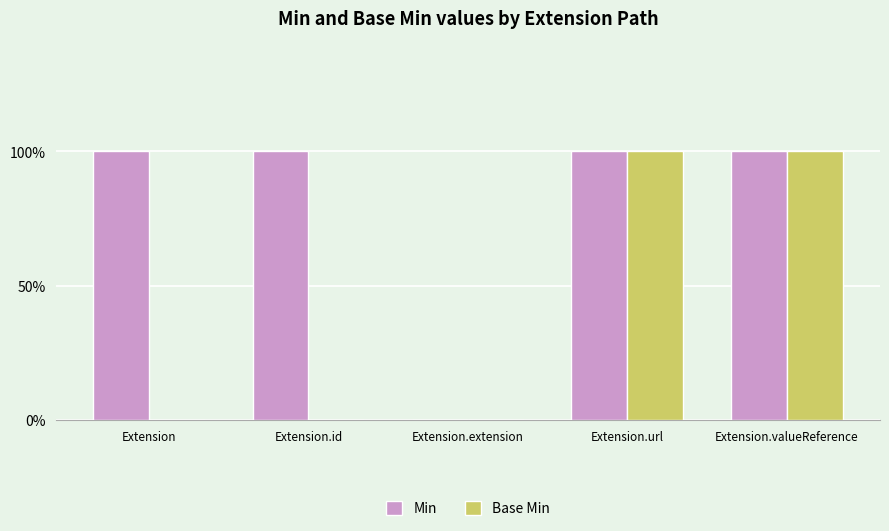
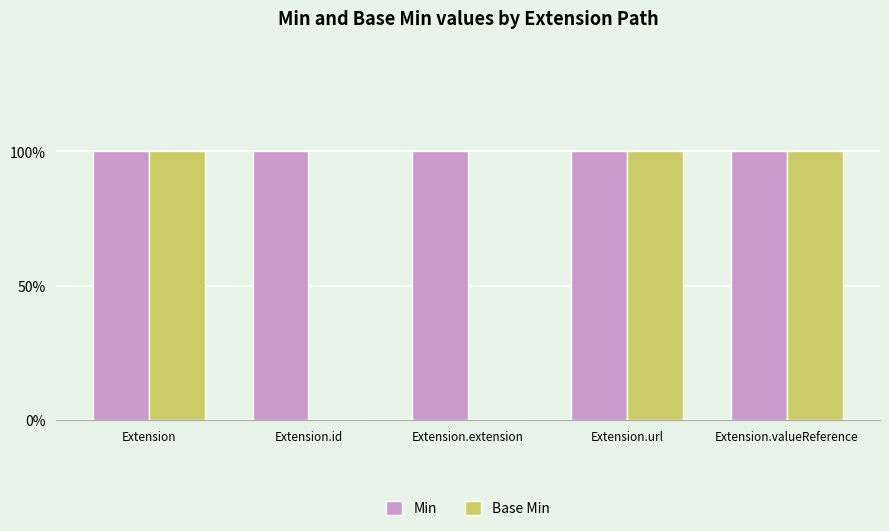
  {
    "Min": {
      "Extension": "100%",
      "Extension.id": "100%",
-     "Extension.extension": "0%",
+     "Extension.extension": "100%",
      "Extension.url": "100%",
      "Extension.valueReference": "100%"
    },
    "Base Min": {
-     "Extension": "0%",
+     "Extension": "100%",
      "Extension.id": "0%",
      "Extension.extension": "0%",
      "Extension.url": "100%",
      "Extension.valueReference": "100%"
    }
  }
